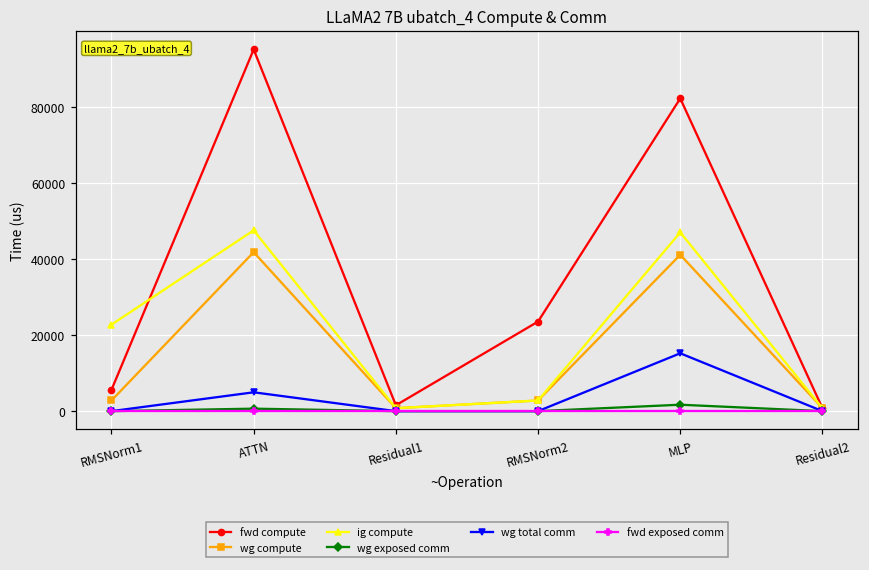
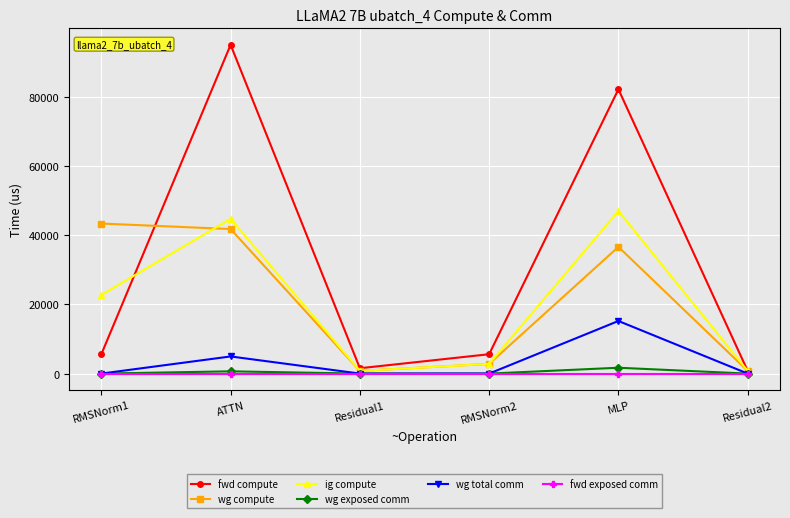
  {
    "fwd compute": {
      "RMSNorm1": 6000,
      "ATTN": 95000,
      "Residual1": 2000,
-     "RMSNorm2": 24000,
+     "RMSNorm2": 6000,
      "MLP": 82000
    },
    "wg compute": {
-     "RMSNorm1": 3000,
+     "RMSNorm1": 43000,
      "ATTN": 42000,
-     "MLP": 41000
+     "MLP": 37000
    },
    "ig compute": {
      "RMSNorm1": 23000,
-     "ATTN": 48000,
+     "ATTN": 45000,
      "MLP": 47000
    },
    "wg exposed comm": {
      "MLP": 2000
    },
    "wg total comm": {
      "ATTN": 5000,
      "MLP": 15000
    },
    "fwd exposed comm": {
      "MLP": 0
    }
  }
